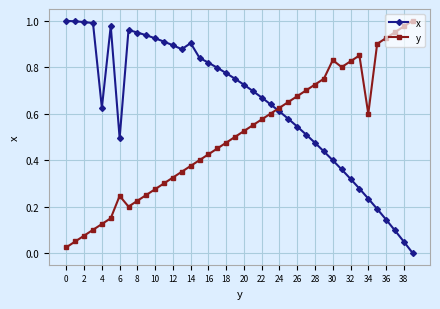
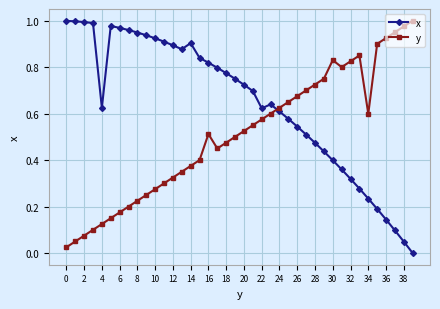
  {
    "x": {
      "0": 1.00,
      "2": 0.99,
      "4": 0.62,
-     "6": 0.49,
+     "6": 0.97,
      "8": 0.95,
      "10": 0.92,
      "12": 0.89,
      "14": 0.90,
      "16": 0.82,
      "18": 0.77,
      "20": 0.72,
-     "22": 0.67,
+     "22": 0.62,
      "24": 0.61,
      "26": 0.54,
      "28": 0.47,
      "30": 0.40,
      "32": 0.32,
      "34": 0.23,
      "36": 0.14,
      "38": 0.05
    },
    "y": {
      "0": 0.03,
      "2": 0.08,
      "4": 0.13,
-     "6": 0.25,
+     "6": 0.18,
      "8": 0.23,
      "10": 0.28,
      "12": 0.33,
      "14": 0.38,
-     "16": 0.43,
+     "16": 0.51,
      "18": 0.48,
      "20": 0.53,
      "22": 0.58,
      "24": 0.63,
      "26": 0.68,
      "28": 0.73,
      "30": 0.83,
      "32": 0.83,
      "34": 0.60
    }
  }
